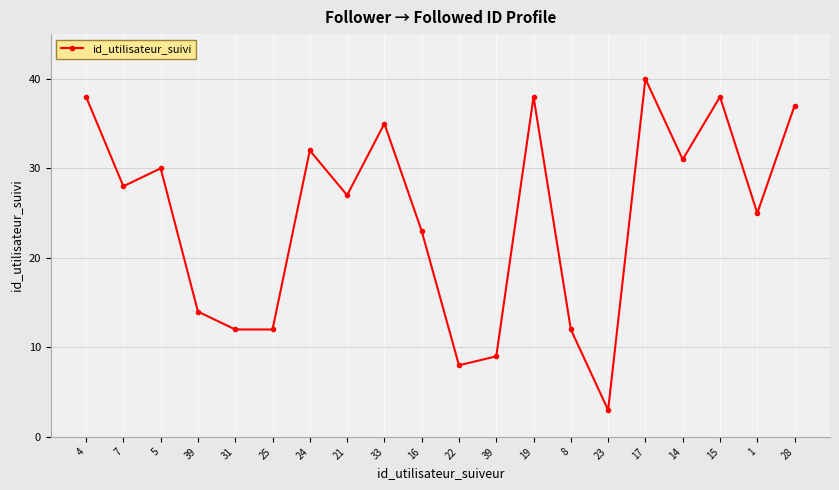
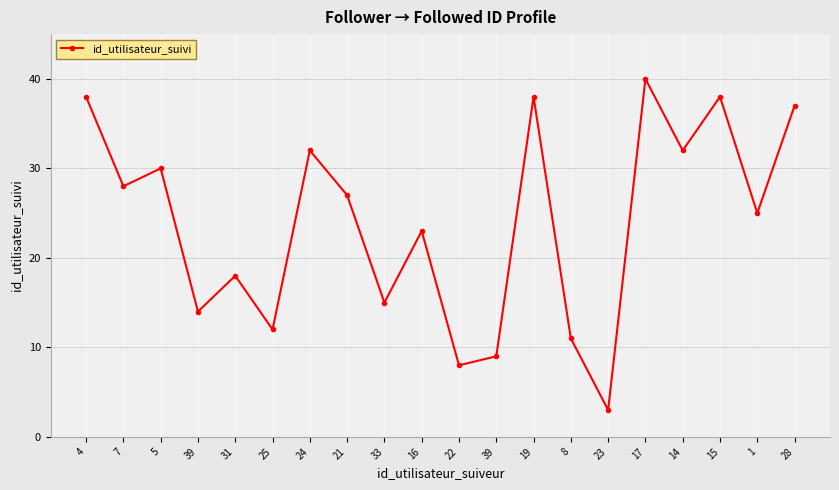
  {
    "4": 38,
    "7": 28,
    "5": 30,
-   "31": 12,
+   "31": 18,
    "25": 12,
    "24": 32,
    "21": 27,
-   "33": 35,
+   "33": 15,
    "16": 23,
    "22": 8,
    "19": 38,
-   "8": 12,
+   "8": 11,
    "23": 3,
    "17": 40,
-   "14": 31,
+   "14": 32,
    "15": 38,
    "1": 25,
    "28": 37
  }
